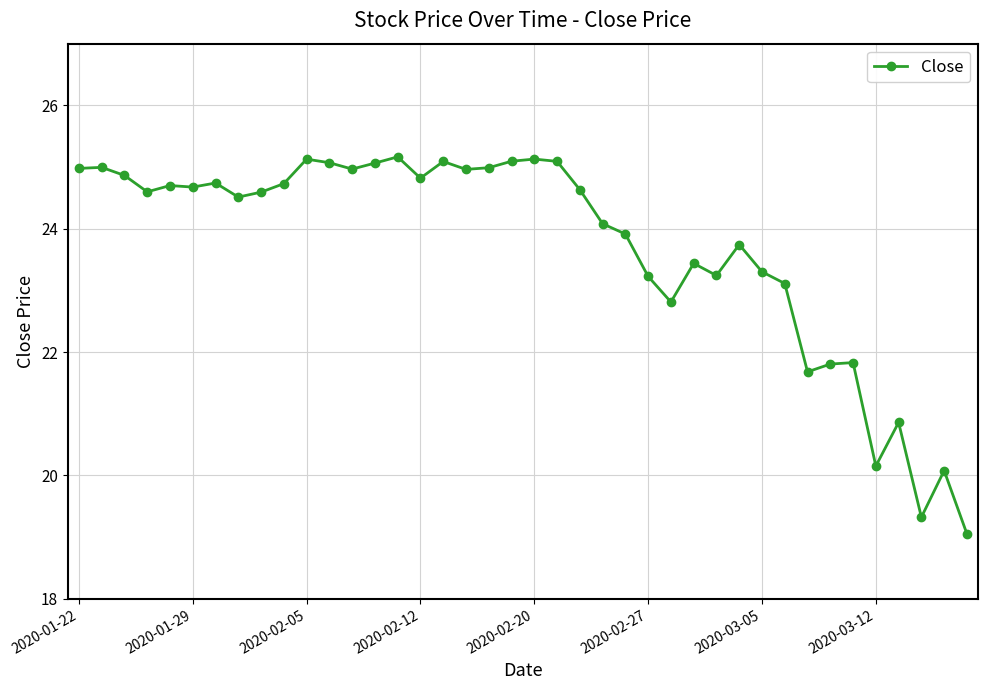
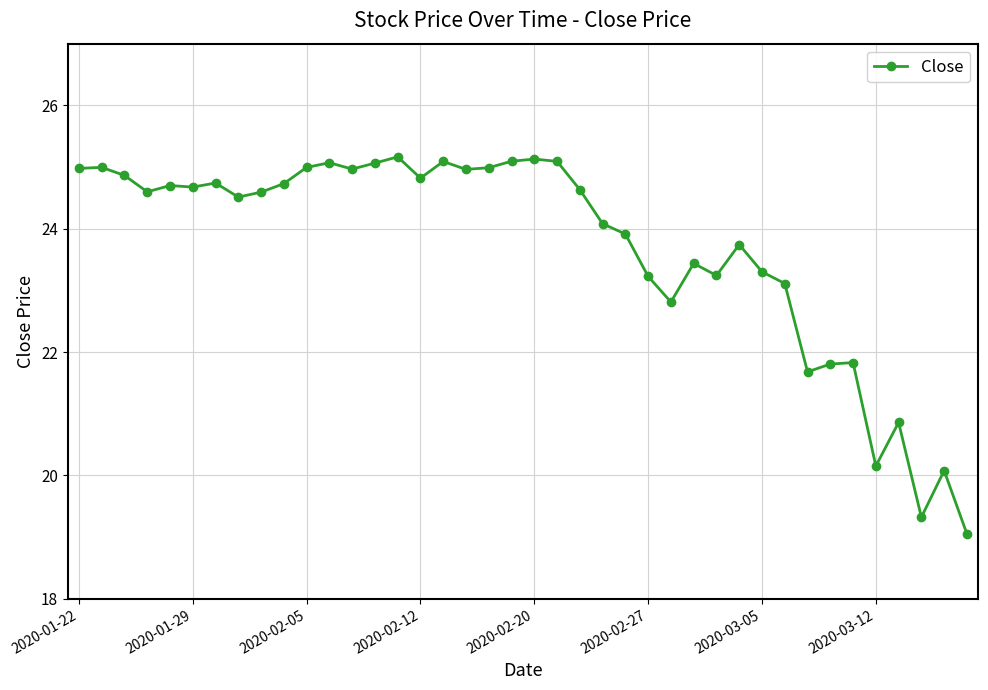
  {
    "2020-01-22": 25.0,
    "2020-01-29": 24.7,
-   "2020-02-05": 25.1,
+   "2020-02-05": 25.0,
    "2020-02-12": 24.8,
    "2020-02-20": 25.1,
    "2020-02-27": 23.2,
    "2020-03-05": 23.3,
    "2020-03-12": 20.2
  }
